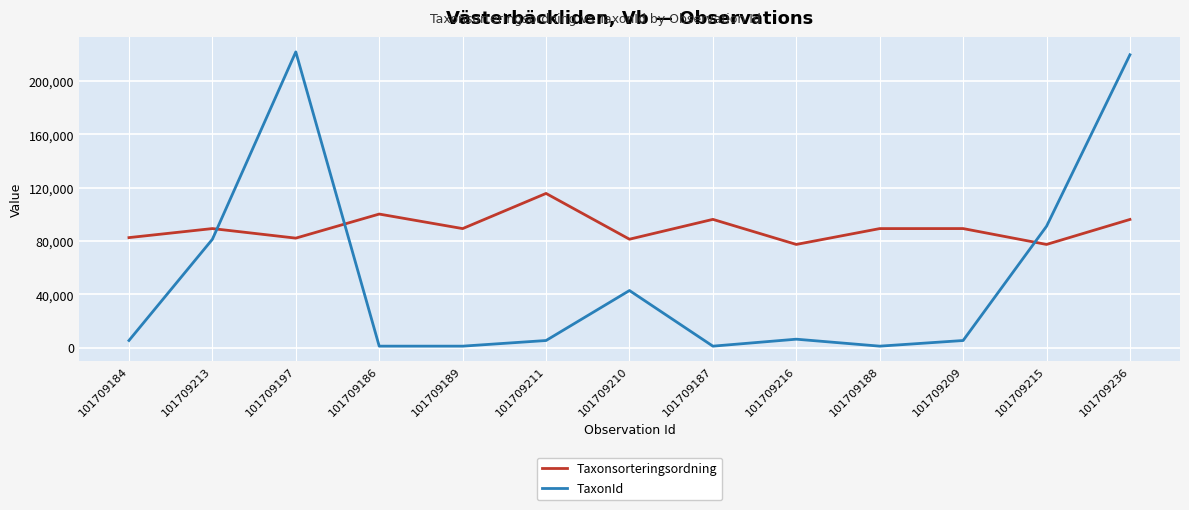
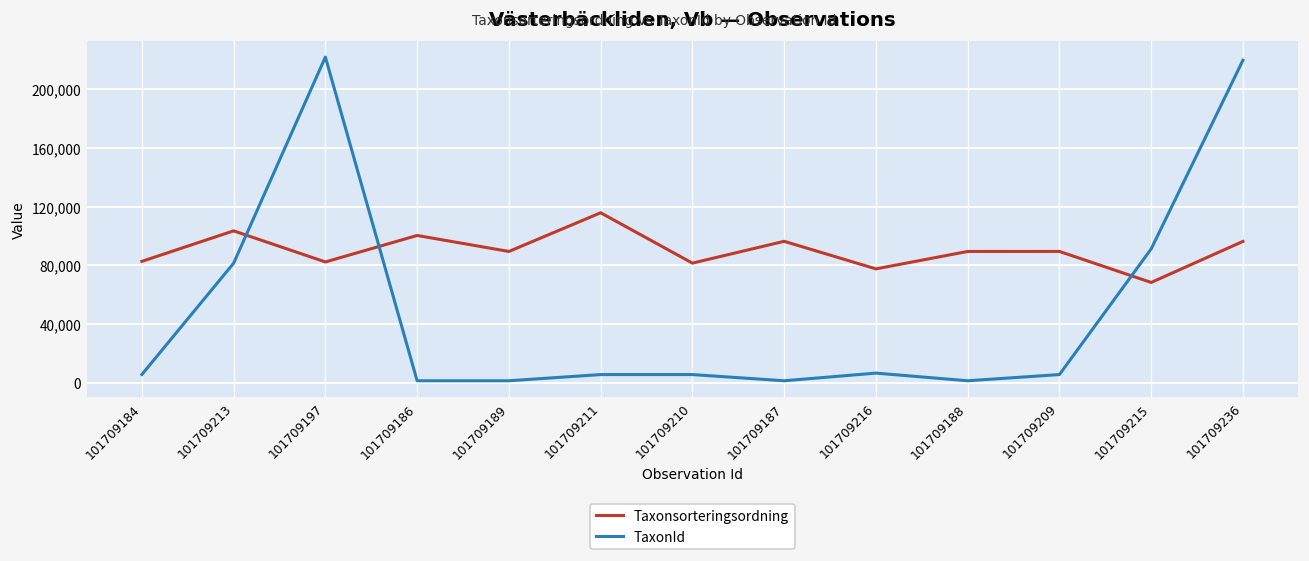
  {
    "Taxonsorteringsordning": {
      "101709184": "83,000",
-     "101709213": "89,000",
+     "101709213": "103,000",
      "101709197": "82,000",
      "101709186": "100,000",
      "101709189": "89,000",
      "101709211": "116,000",
      "101709210": "81,000",
      "101709187": "96,000",
      "101709216": "78,000",
      "101709188": "89,000",
      "101709209": "89,000",
-     "101709215": "78,000",
+     "101709215": "68,000",
      "101709236": "96,000"
    },
    "TaxonId": {
      "101709184": "5,000",
      "101709213": "81,000",
      "101709197": "222,000",
      "101709186": "1,000",
      "101709189": "1,000",
      "101709211": "5,000",
-     "101709210": "43,000",
+     "101709210": "5,000",
      "101709187": "1,000",
      "101709216": "6,000",
      "101709188": "1,000",
      "101709209": "5,000",
      "101709215": "91,000",
      "101709236": "220,000"
    }
  }
